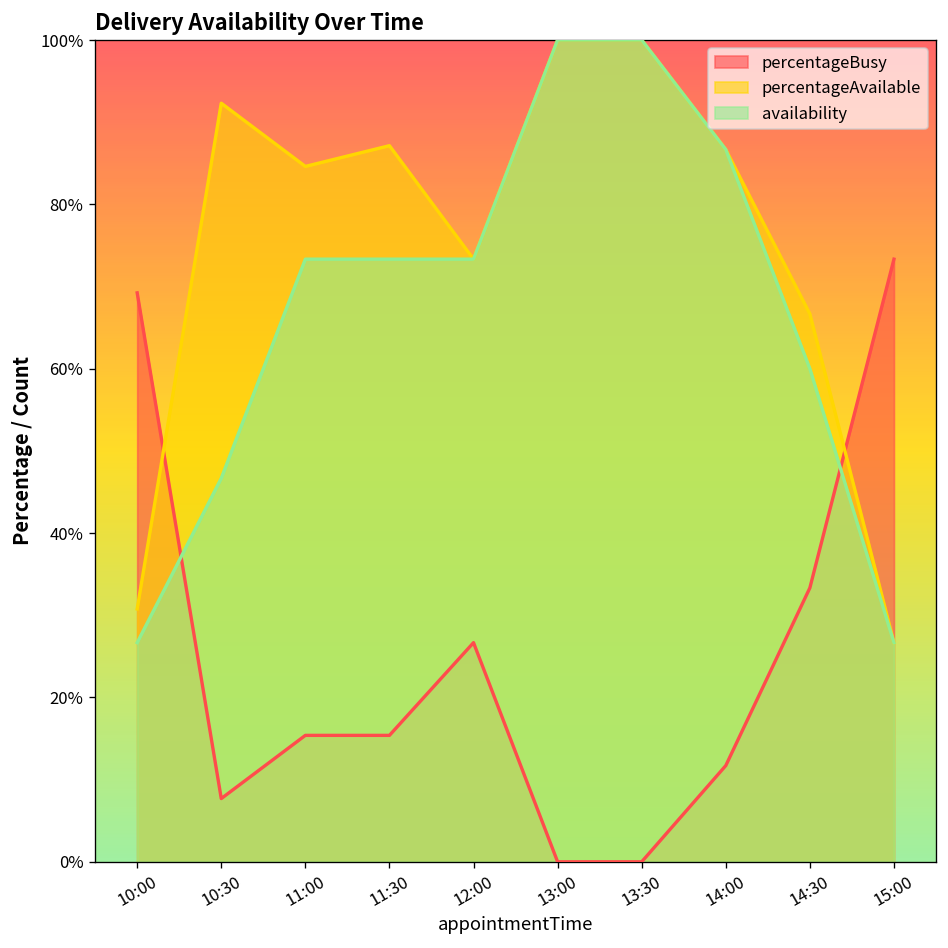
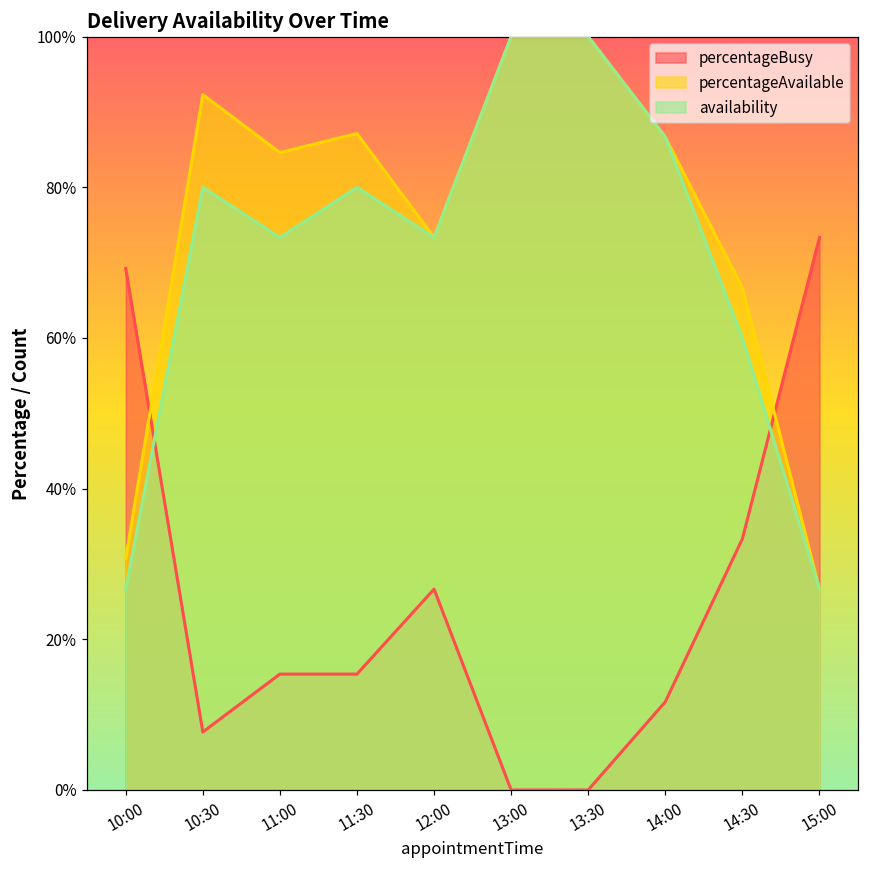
  {
    "percentageBusy": {
      "10:00": "69%",
      "10:30": "8%",
      "11:00": "15%",
      "11:30": "15%",
      "12:00": "27%",
      "13:00": "0%",
      "13:30": "0%",
      "14:00": "12%",
      "14:30": "33%",
      "15:00": "73%"
    },
    "percentageAvailable": {
      "10:00": "31%",
      "10:30": "92%",
      "11:00": "85%",
      "11:30": "87%",
      "14:30": "67%"
    },
    "availability": {
      "10:00": "27%",
-     "10:30": "47%",
+     "10:30": "80%",
      "11:00": "73%",
-     "11:30": "73%",
+     "11:30": "80%",
      "14:30": "60%"
    }
  }
